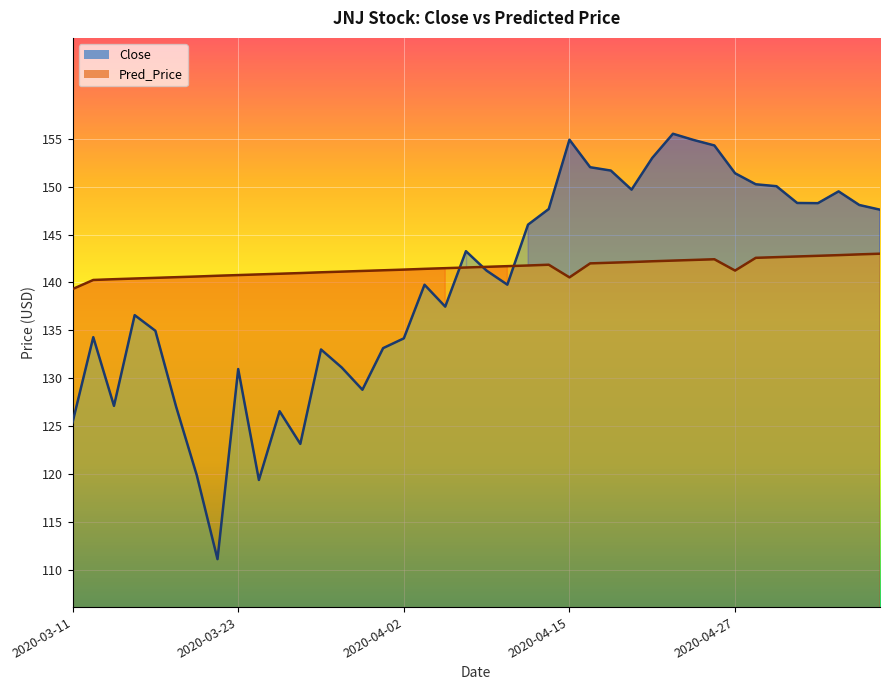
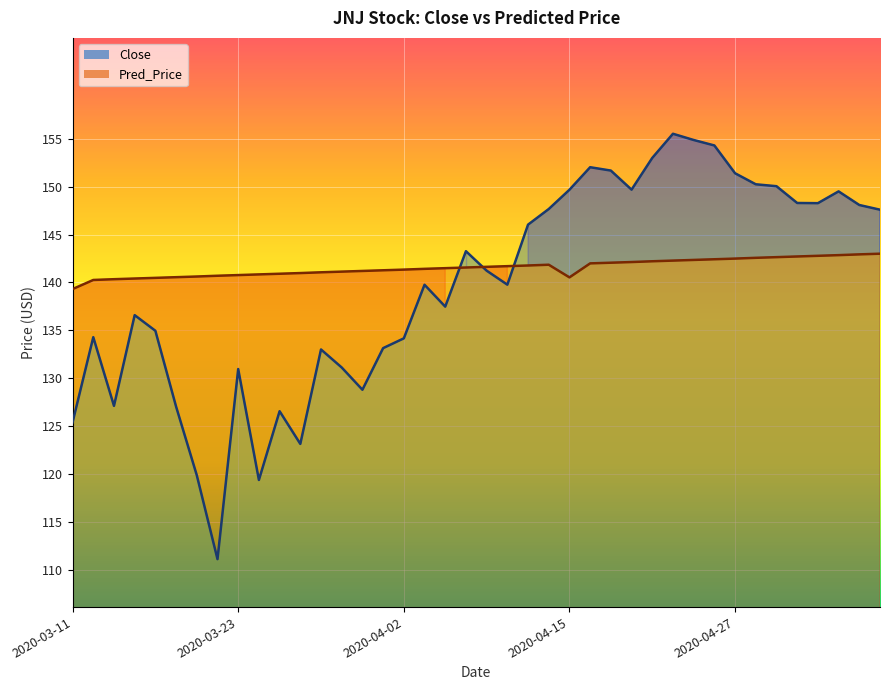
  {
    "Close": {
      "2020-03-11": 125,
      "2020-03-23": 131,
      "2020-04-02": 134,
-     "2020-04-15": 155,
+     "2020-04-15": 150,
      "2020-04-27": 151
    },
    "Pred_Price": {
      "2020-03-11": 139,
      "2020-03-23": 141,
      "2020-04-02": 141,
      "2020-04-15": 141,
-     "2020-04-27": 141
+     "2020-04-27": 142
    }
  }
